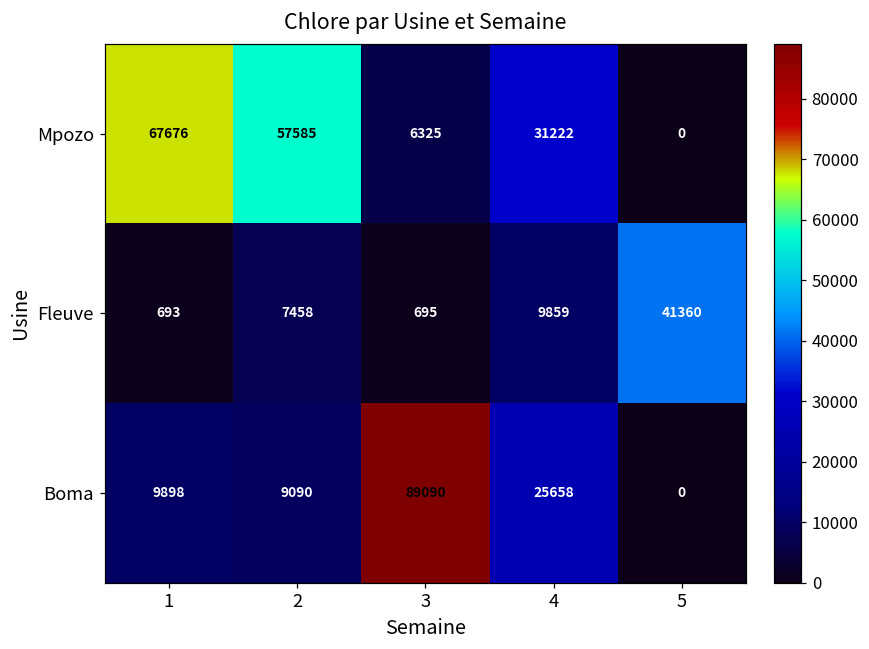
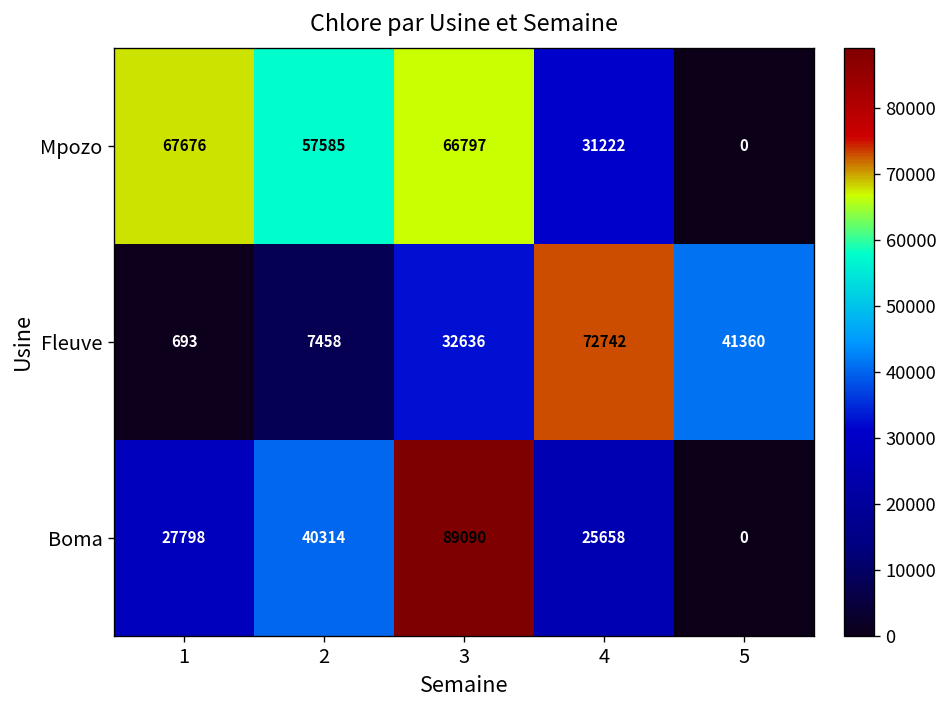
  {
    "Mpozo": {
      "1": 67676,
      "2": 57585,
-     "3": 6325,
+     "3": 66797,
      "4": 31222,
      "5": 0
    },
    "Fleuve": {
      "1": 693,
      "2": 7458,
-     "3": 695,
-     "4": 9859,
+     "3": 32636,
+     "4": 72742,
      "5": 41360
    },
    "Boma": {
-     "1": 9898,
-     "2": 9090,
+     "1": 27798,
+     "2": 40314,
      "3": 89090,
      "4": 25658,
      "5": 0
    }
  }
